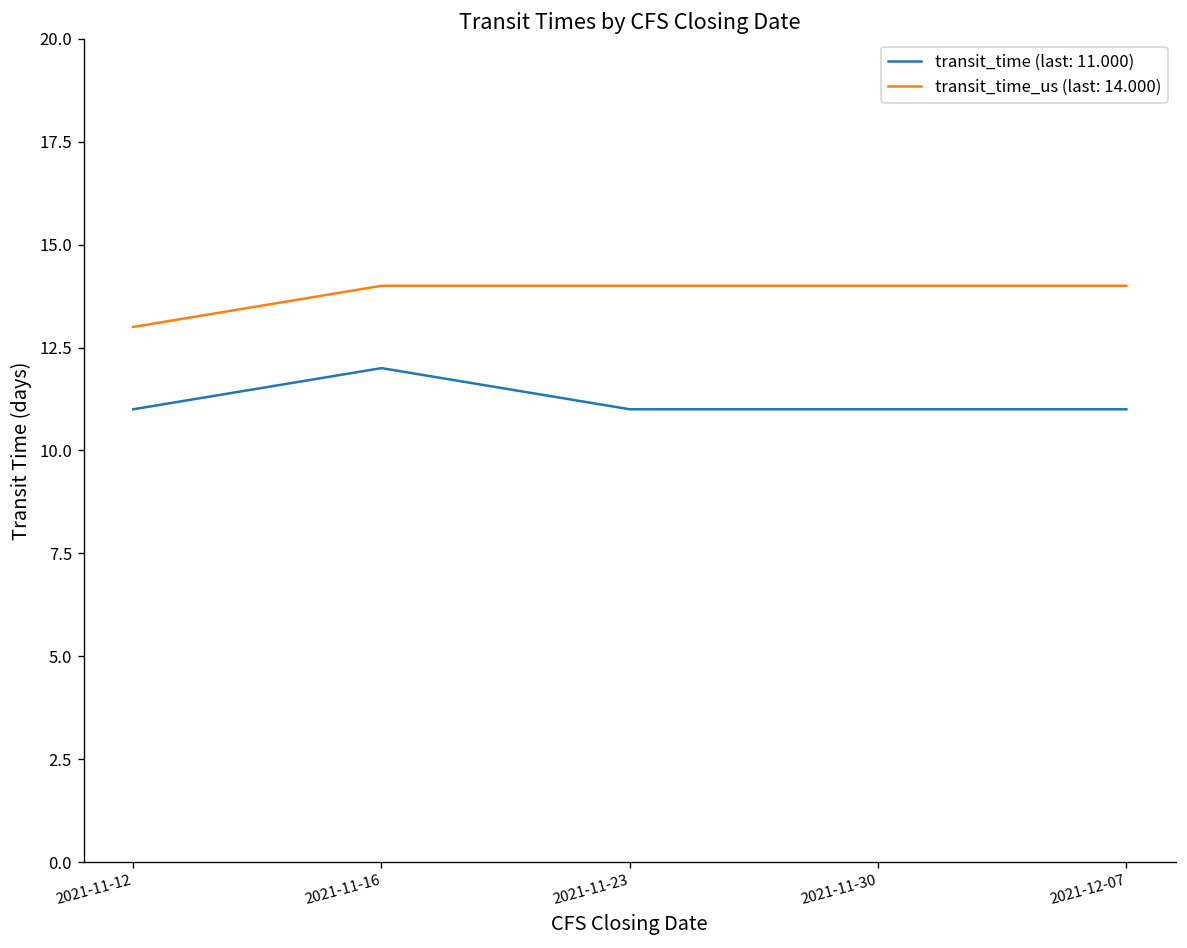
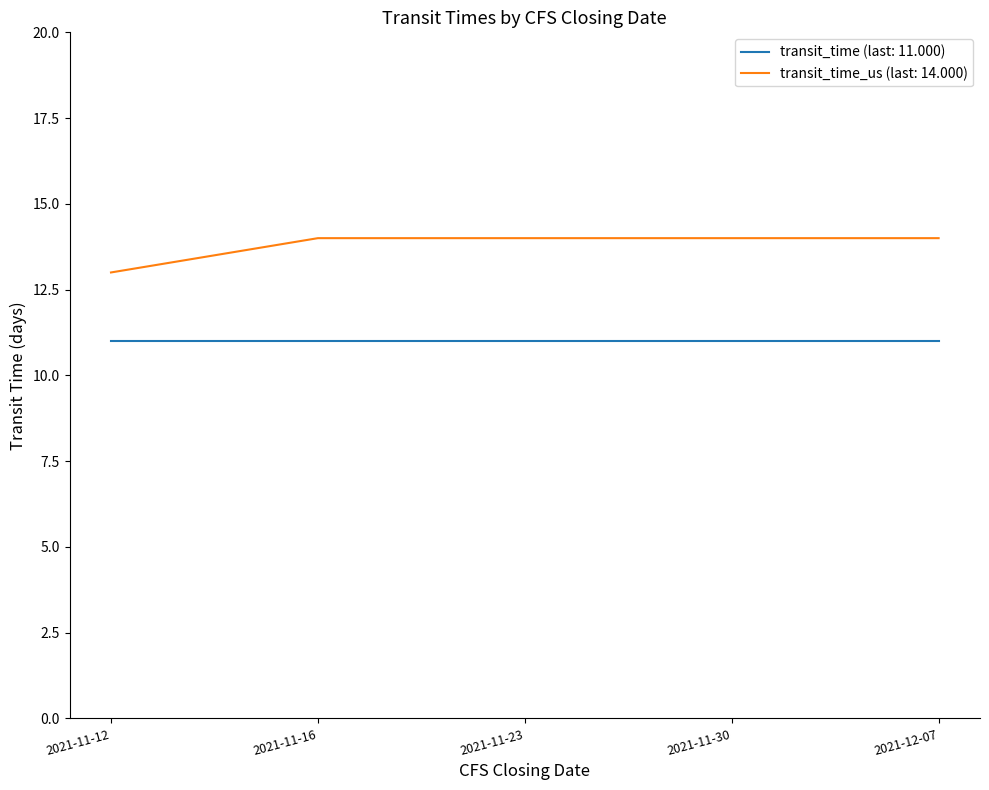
  {
    "transit_time (last: 11.000)": {
      "2021-11-12": 11,
-     "2021-11-16": 12,
+     "2021-11-16": 11,
      "2021-11-23": 11,
      "2021-11-30": 11,
      "2021-12-07": 11
    },
    "transit_time_us (last: 14.000)": {
      "2021-11-12": 13,
      "2021-11-16": 14,
      "2021-11-23": 14,
      "2021-11-30": 14,
      "2021-12-07": 14
    }
  }
